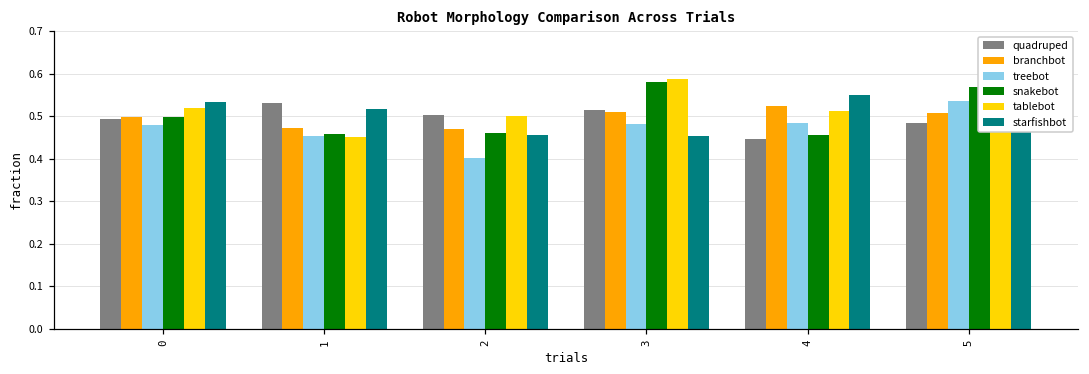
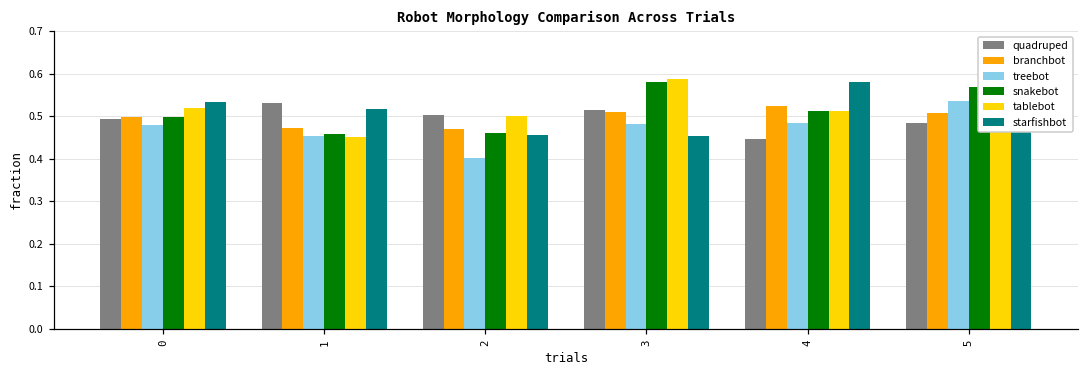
  {
    "quadruped": {
      "0": 0.49,
      "1": 0.53,
      "2": 0.50,
      "3": 0.51,
      "4": 0.45,
      "5": 0.49
    },
    "treebot": {
      "0": 0.48,
      "1": 0.45,
      "2": 0.40,
      "3": 0.48,
      "4": 0.48,
      "5": 0.53
    },
    "snakebot": {
      "0": 0.50,
      "1": 0.46,
      "2": 0.46,
      "3": 0.58,
-     "4": 0.46
+     "4": 0.51
    },
    "starfishbot": {
      "0": 0.53,
      "1": 0.52,
      "2": 0.46,
      "3": 0.45,
-     "4": 0.55
+     "4": 0.58
    }
  }
